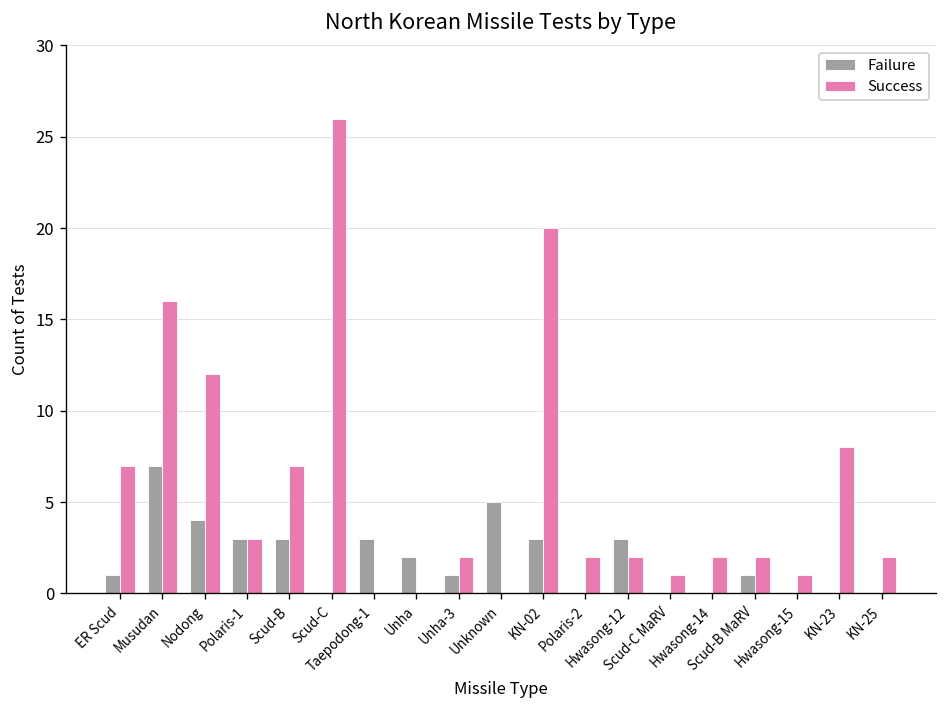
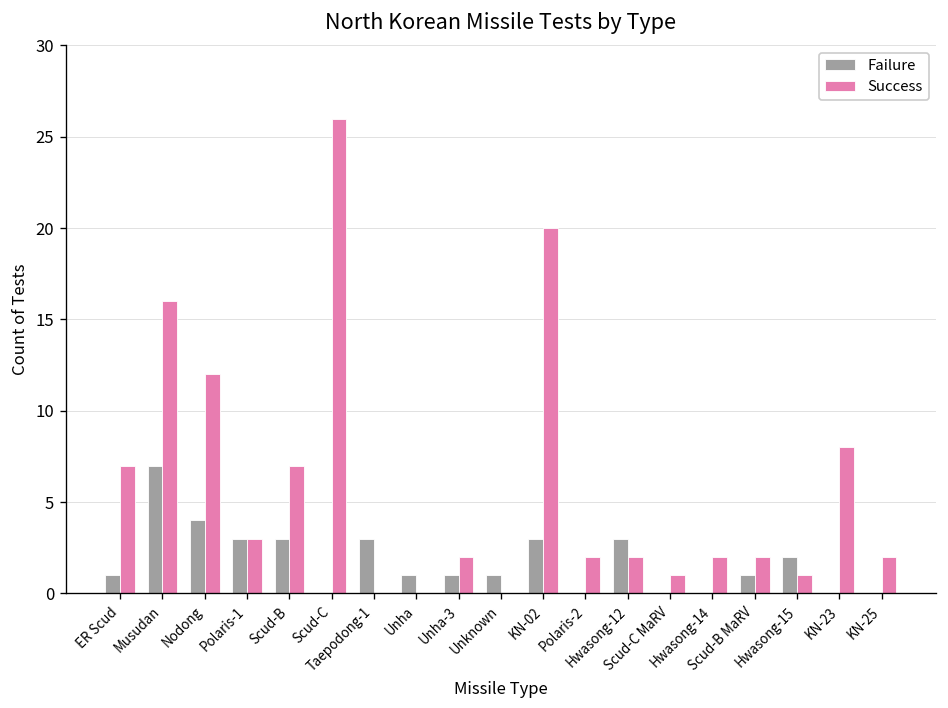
  {
    "Failure": {
      "ER Scud": 1,
      "Musudan": 7,
      "Nodong": 4,
      "Polaris-1": 3,
      "Scud-B": 3,
      "Scud-C": 0,
      "Taepodong-1": 3,
-     "Unha": 2,
+     "Unha": 1,
      "Unha-3": 1,
-     "Unknown": 5,
+     "Unknown": 1,
      "KN-02": 3,
      "Polaris-2": 0,
      "Hwasong-12": 3,
      "Scud-C MaRV": 0,
      "Hwasong-14": 0,
      "Scud-B MaRV": 1,
-     "Hwasong-15": 0,
+     "Hwasong-15": 2,
      "KN-23": 0,
      "KN-25": 0
    },
    "Success": {
      "ER Scud": 7,
      "Musudan": 16,
      "Nodong": 12,
      "Polaris-1": 3,
      "Scud-B": 7,
      "Scud-C": 26,
      "Taepodong-1": 0,
      "Unha": 0,
      "Unha-3": 2,
      "Unknown": 0,
      "KN-02": 20,
      "Polaris-2": 2,
      "Hwasong-12": 2,
      "Scud-C MaRV": 1,
      "Hwasong-14": 2,
      "Scud-B MaRV": 2,
      "Hwasong-15": 1,
      "KN-23": 8,
      "KN-25": 2
    }
  }
